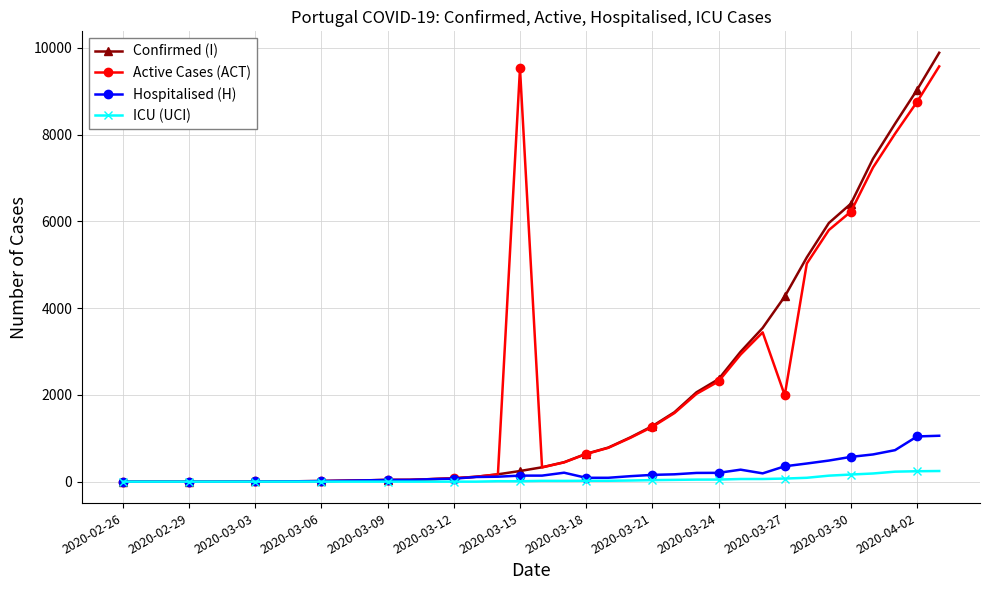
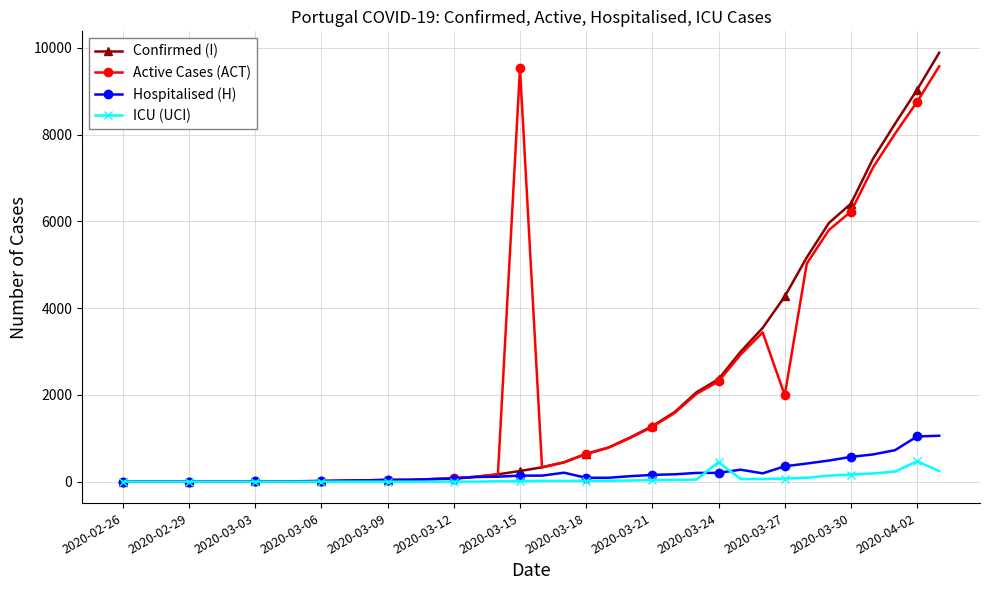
  {
    "Confirmed (I)": {
      "2020-03-15": 200,
      "2020-03-27": 4300,
      "2020-03-30": 6400,
      "2020-04-02": 9000
    },
    "Active Cases (ACT)": {
      "2020-03-15": 9500,
      "2020-03-27": 2000,
      "2020-03-30": 6200,
      "2020-04-02": 8800
    },
    "Hospitalised (H)": {
      "2020-03-15": 100,
      "2020-03-18": 100,
      "2020-03-21": 200,
      "2020-03-24": 200,
      "2020-03-27": 400,
      "2020-03-30": 600,
      "2020-04-02": 1000
    },
    "ICU (UCI)": {
      "2020-03-12": 0,
      "2020-03-15": 0,
      "2020-03-18": 0,
      "2020-03-21": 0,
-     "2020-03-24": 0,
+     "2020-03-24": 500,
      "2020-03-27": 100,
      "2020-03-30": 200,
-     "2020-04-02": 200
+     "2020-04-02": 500
    }
  }
